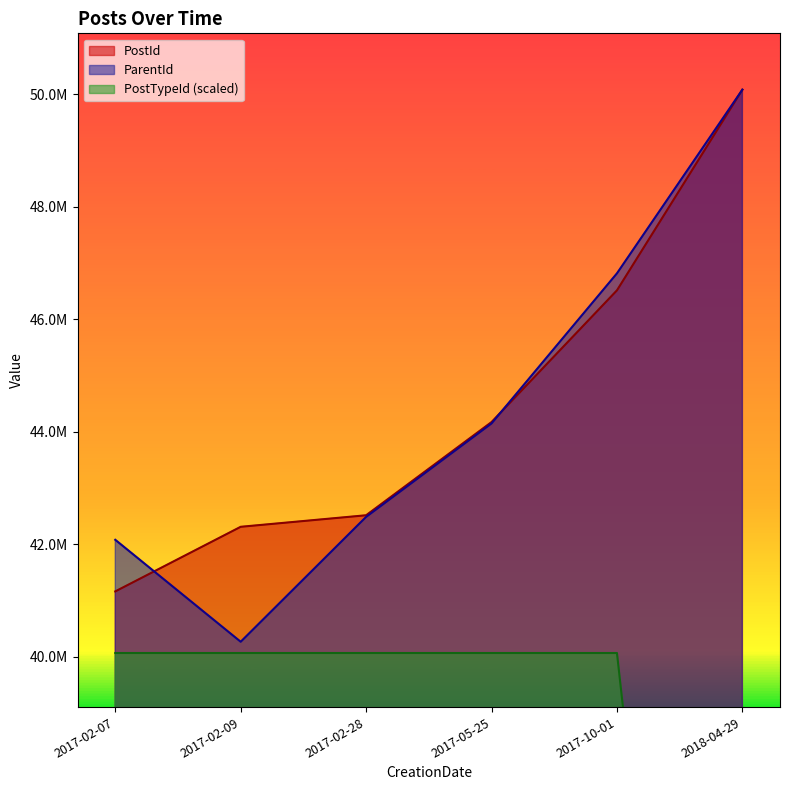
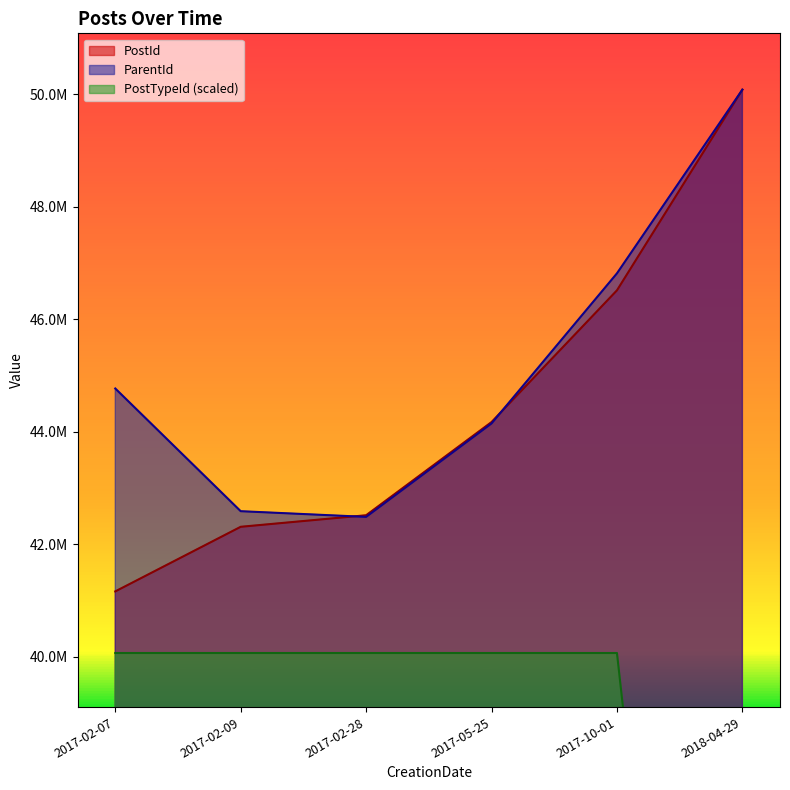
  {
    "PostId": {
      "2017-02-07": 41200000,
      "2017-02-09": 42300000,
      "2017-10-01": 46500000
    },
    "ParentId": {
-     "2017-02-07": 42100000,
-     "2017-02-09": 40300000,
+     "2017-02-07": 44800000,
+     "2017-02-09": 42600000,
      "2017-10-01": 46800000
    },
    "PostTypeId (scaled)": {
      "2017-02-07": 40100000,
      "2017-02-09": 40100000,
      "2017-02-28": 40100000,
      "2017-05-25": 40100000,
      "2017-10-01": 40100000
    }
  }
